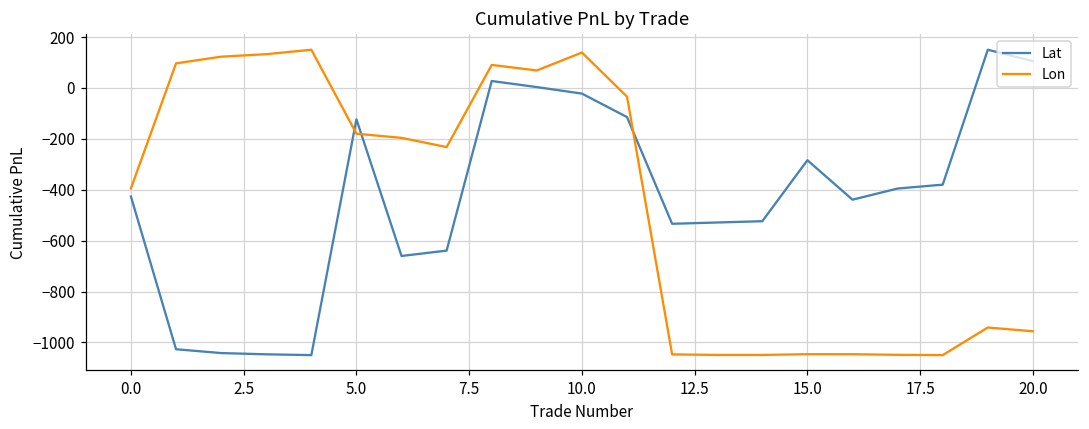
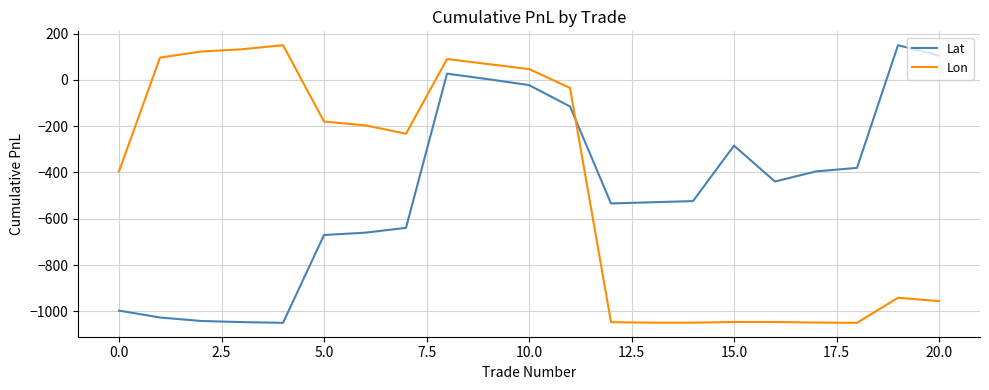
  {
    "Lat": {
-     "0.0": -430,
-     "5.0": -120,
+     "0.0": -1000,
+     "5.0": -670,
      "10.0": -20,
      "15.0": -280
    },
    "Lon": {
      "0.0": -390,
      "5.0": -180,
-     "10.0": 140,
+     "10.0": 50,
      "15.0": -1050,
      "20.0": -960
    }
  }
